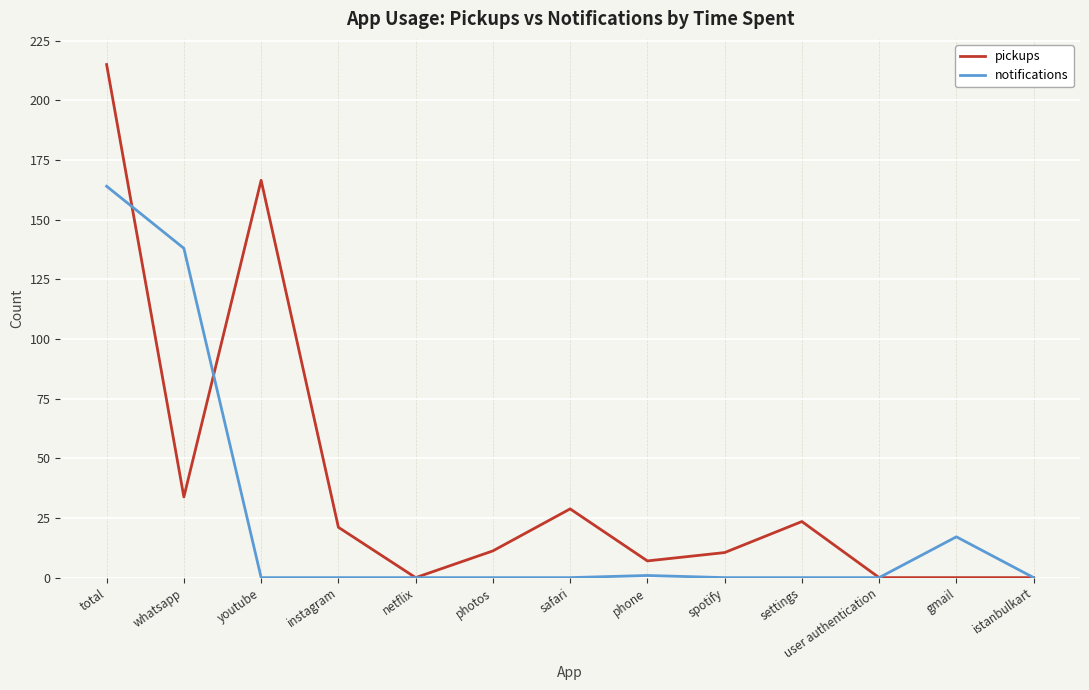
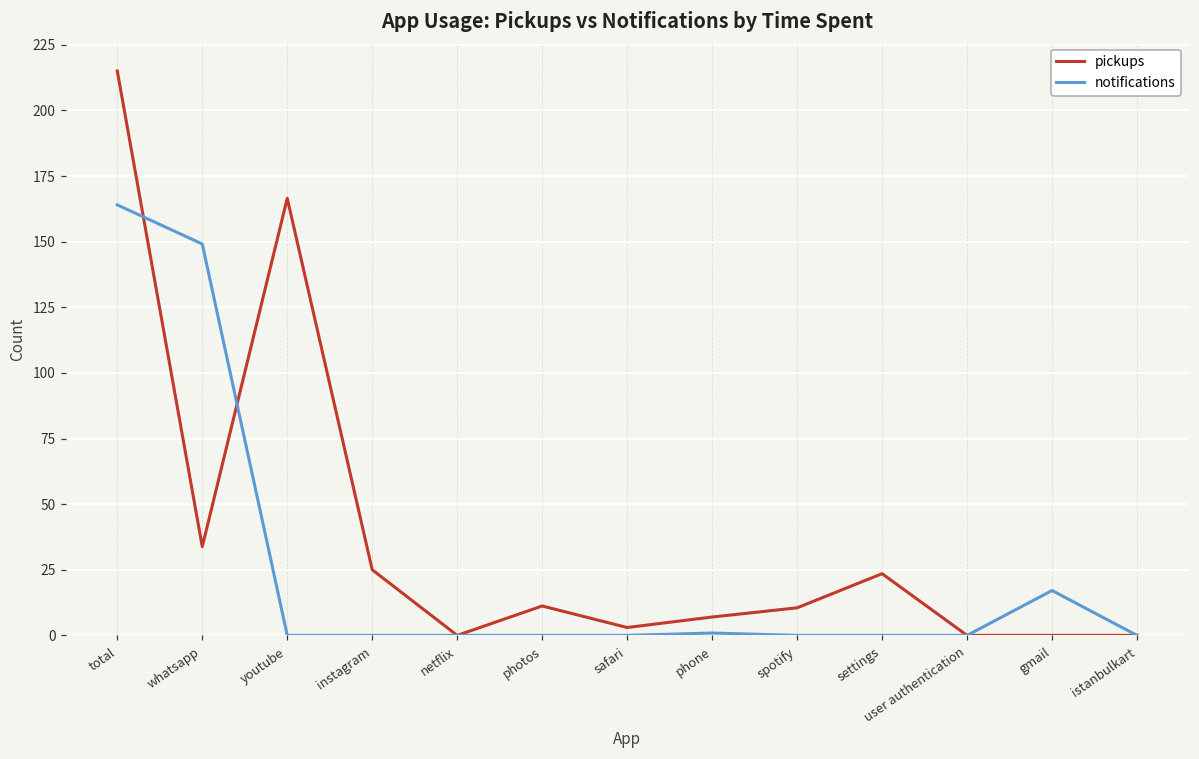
  {
    "pickups": {
      "total": 215,
      "whatsapp": 34,
      "youtube": 167,
-     "instagram": 21,
+     "instagram": 25,
      "photos": 11,
-     "safari": 29,
+     "safari": 3,
      "phone": 7,
      "spotify": 11,
      "settings": 24,
      "gmail": 0
    },
    "notifications": {
      "total": 164,
-     "whatsapp": 138,
+     "whatsapp": 149,
      "youtube": 0,
      "instagram": 0,
      "photos": 0,
      "safari": 0,
      "phone": 1,
      "spotify": 0,
      "settings": 0,
      "gmail": 17
    }
  }
